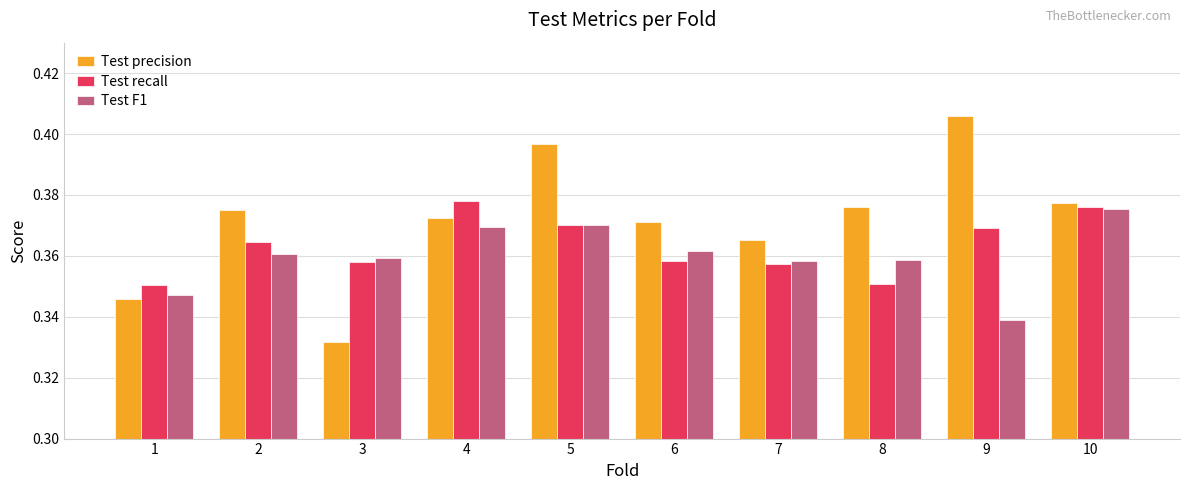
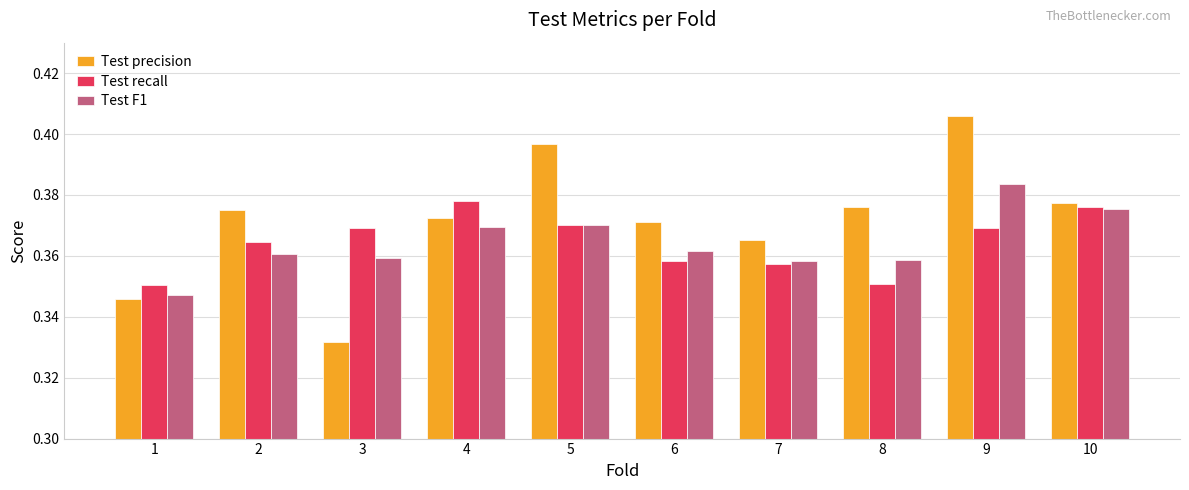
  {
    "Test precision": {
      "1": 0.346,
      "2": 0.375,
      "3": 0.332,
      "4": 0.372,
      "5": 0.397,
      "6": 0.371,
      "7": 0.365,
      "8": 0.376,
      "9": 0.406,
      "10": 0.377
    },
    "Test recall": {
      "1": 0.350,
      "2": 0.365,
-     "3": 0.358,
+     "3": 0.369,
      "4": 0.378,
      "5": 0.370,
      "6": 0.358,
      "7": 0.357,
      "8": 0.351,
      "9": 0.369,
      "10": 0.376
    },
    "Test F1": {
      "1": 0.347,
      "2": 0.361,
      "3": 0.359,
      "4": 0.369,
      "5": 0.370,
      "6": 0.361,
      "7": 0.358,
      "8": 0.359,
-     "9": 0.339,
+     "9": 0.383,
      "10": 0.375
    }
  }
